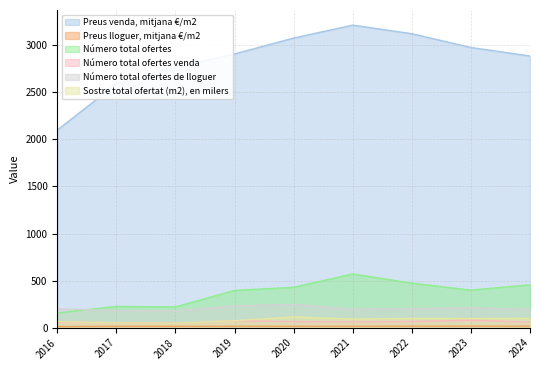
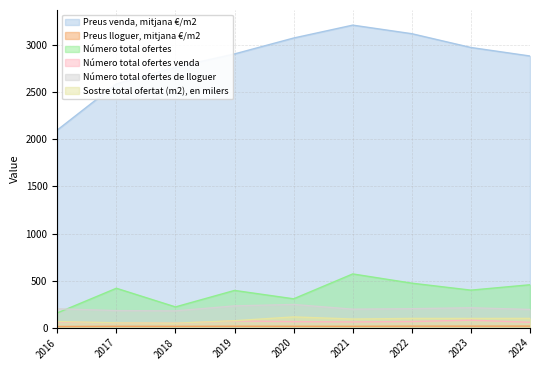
  {
    "Preus lloguer, mitjana €/m2": {
      "2016": 0,
      "2017": 0,
      "2018": 0,
      "2019": 0,
      "2020": 0,
      "2021": 0,
      "2022": 0,
      "2023": 0,
      "2024": 0
    },
    "Número total ofertes": {
      "2016": 200,
-     "2017": 200,
+     "2017": 400,
      "2018": 200,
      "2019": 400,
-     "2020": 400,
+     "2020": 300,
      "2021": 600,
      "2022": 500,
      "2023": 400,
      "2024": 500
    }
  }
